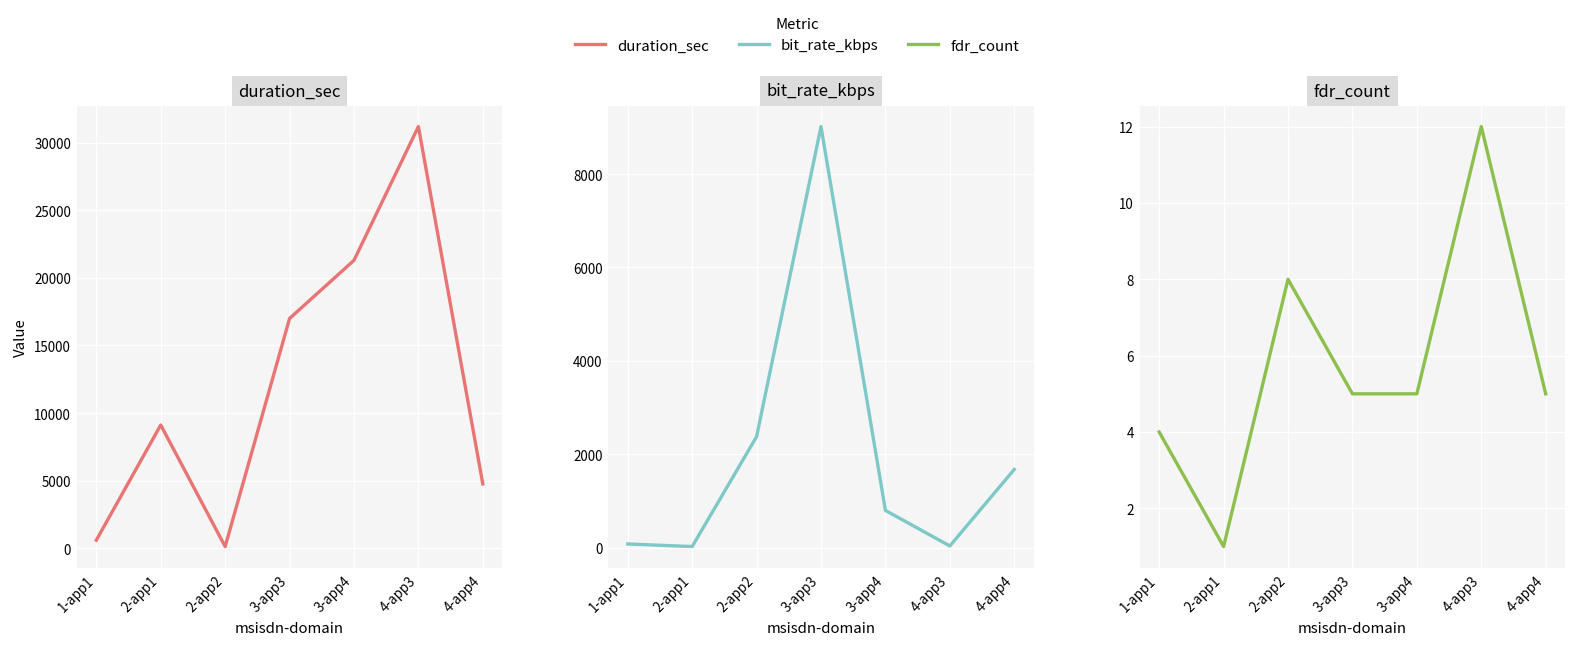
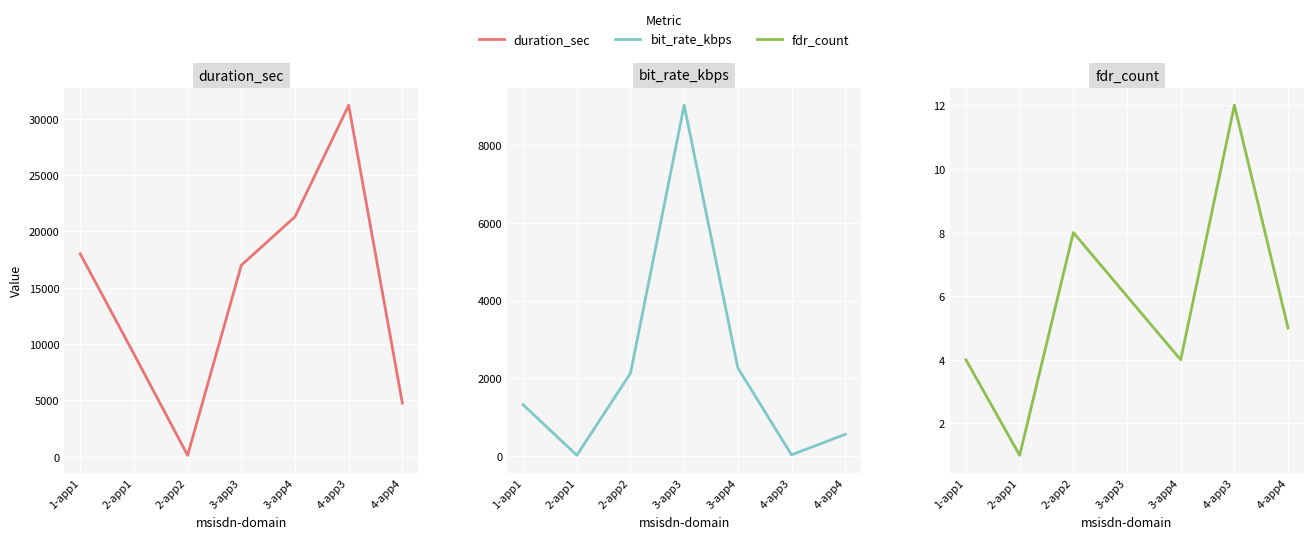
  {
    "duration_sec": {
-     "1-app1": 600,
+     "1-app1": 18000,
      "2-app1": 9100,
      "2-app2": 100,
      "3-app3": 17000,
      "3-app4": 21300,
      "4-app3": 31200,
      "4-app4": 4800
    },
    "bit_rate_kbps": {
-     "1-app1": 100,
+     "1-app1": 1300,
      "2-app1": 0,
-     "2-app2": 2400,
+     "2-app2": 2100,
      "3-app3": 9000,
-     "3-app4": 800,
+     "3-app4": 2300,
      "4-app3": 0,
-     "4-app4": 1700
+     "4-app4": 600
    },
    "fdr_count": {
      "1-app1": 4,
      "2-app1": 1,
      "2-app2": 8,
-     "3-app3": 5,
-     "3-app4": 5,
+     "3-app3": 6,
+     "3-app4": 4,
      "4-app3": 12,
      "4-app4": 5
    }
  }
